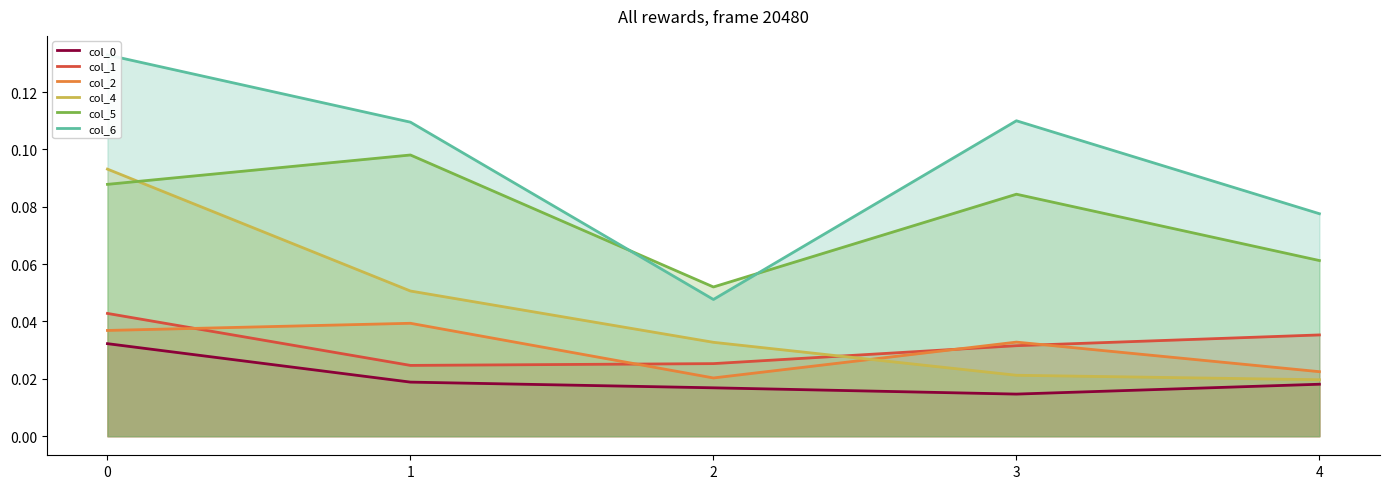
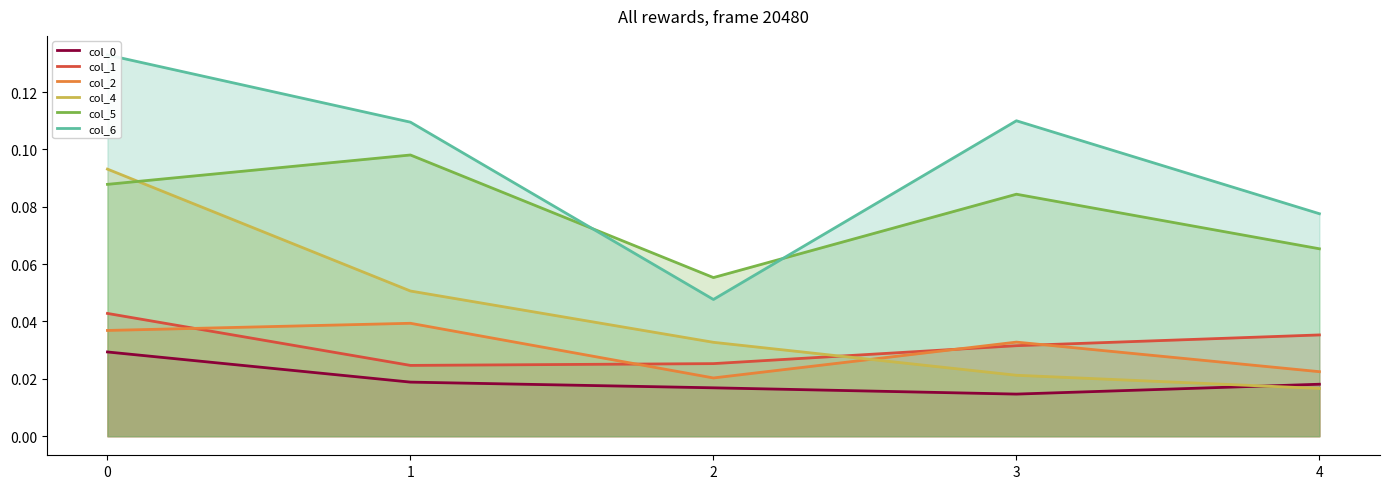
  {
    "col_0": {
-     "0": 0.032,
+     "0": 0.029,
      "1": 0.019,
      "2": 0.017,
      "3": 0.015,
      "4": 0.018
    },
    "col_4": {
      "0": 0.093,
      "1": 0.051,
      "2": 0.033,
      "3": 0.021,
-     "4": 0.020
+     "4": 0.017
    },
    "col_5": {
      "0": 0.088,
      "1": 0.098,
-     "2": 0.052,
+     "2": 0.055,
      "3": 0.084,
-     "4": 0.061
+     "4": 0.065
    },
    "col_6": {
      "1": 0.109,
      "2": 0.048,
      "3": 0.110,
      "4": 0.078
    }
  }
